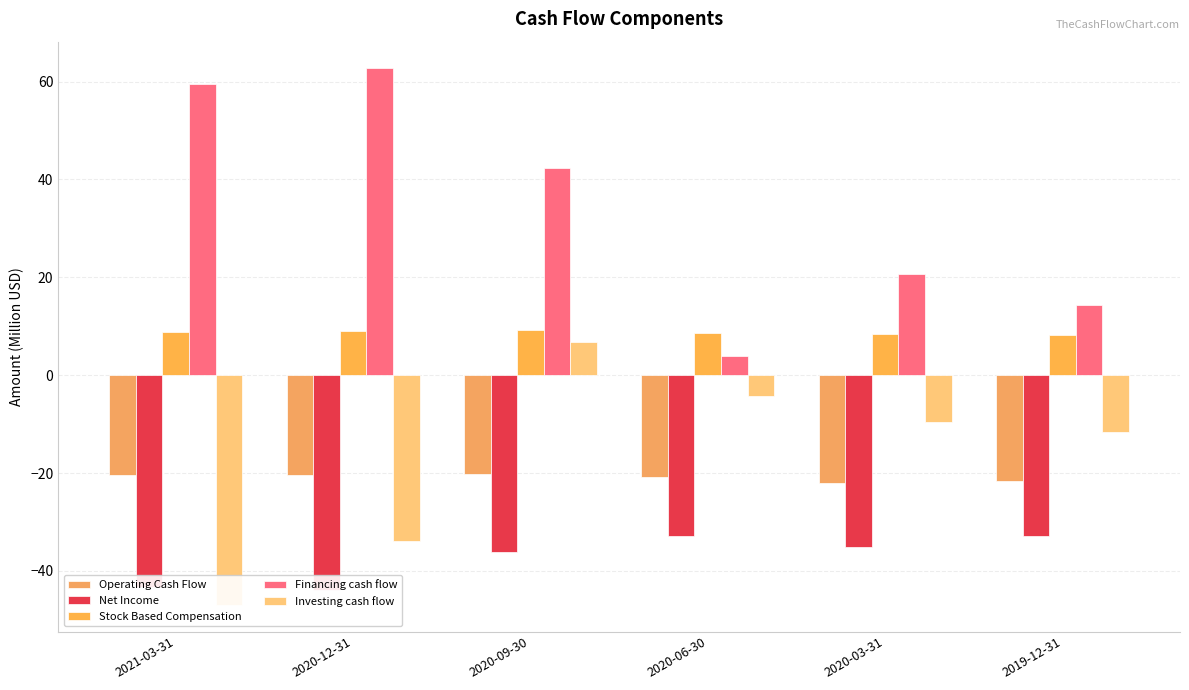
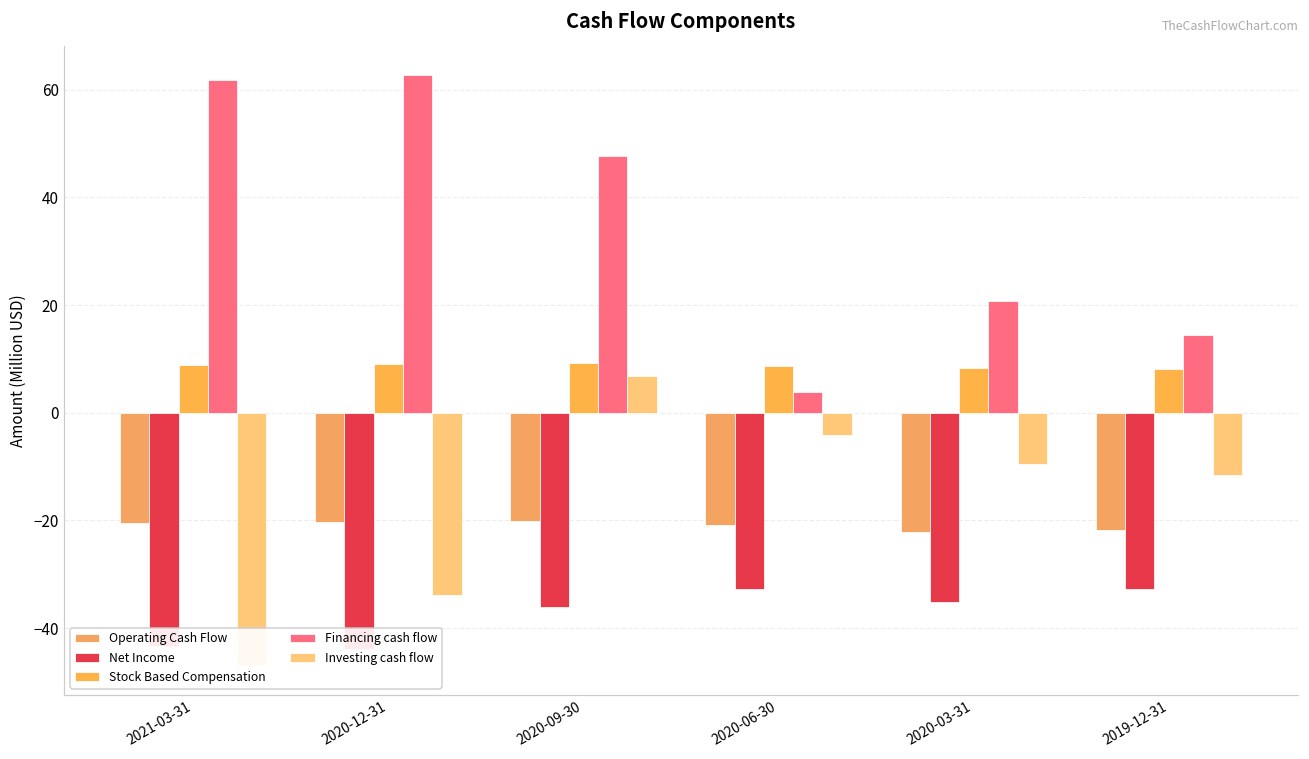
  {
    "Net Income": {
      "2020-09-30": -36,
      "2020-06-30": -33,
      "2020-03-31": -35,
      "2019-12-31": -33
    },
    "Financing cash flow": {
-     "2021-03-31": 59,
+     "2021-03-31": 62,
      "2020-12-31": 63,
-     "2020-09-30": 42,
+     "2020-09-30": 48,
      "2020-06-30": 4,
      "2020-03-31": 21,
      "2019-12-31": 14
    }
  }
